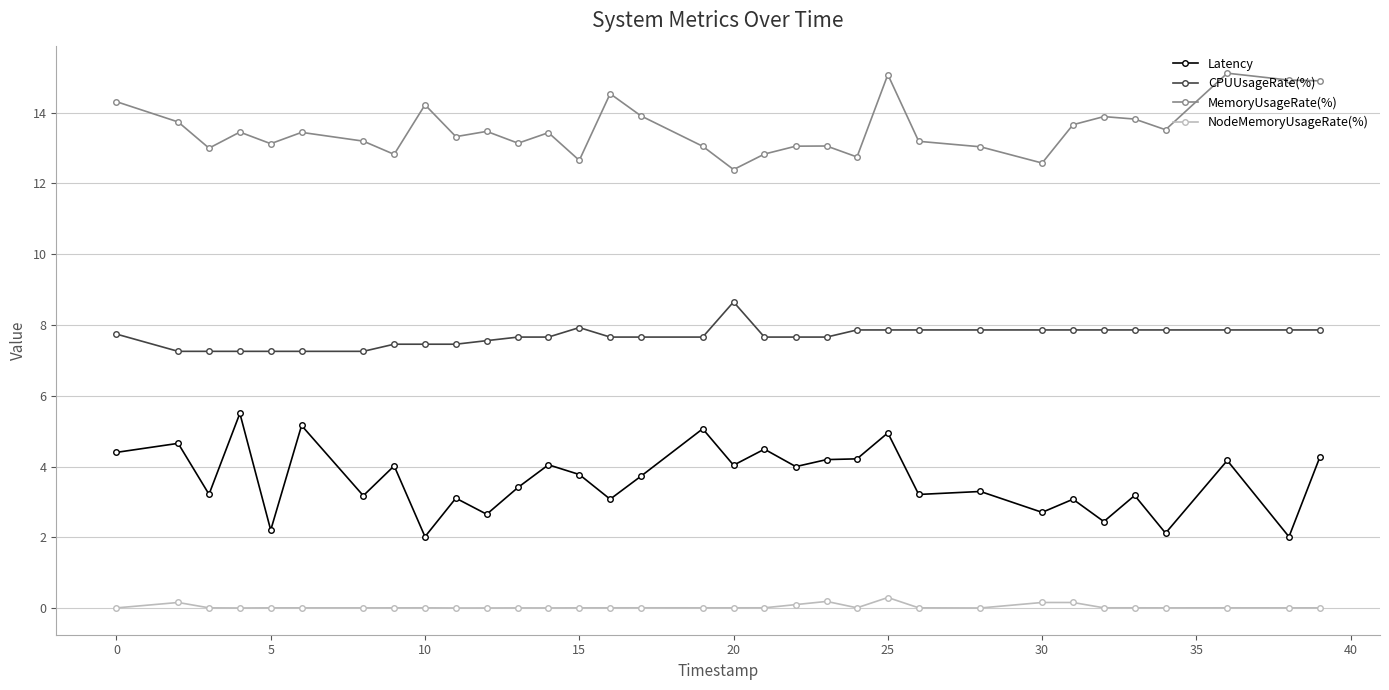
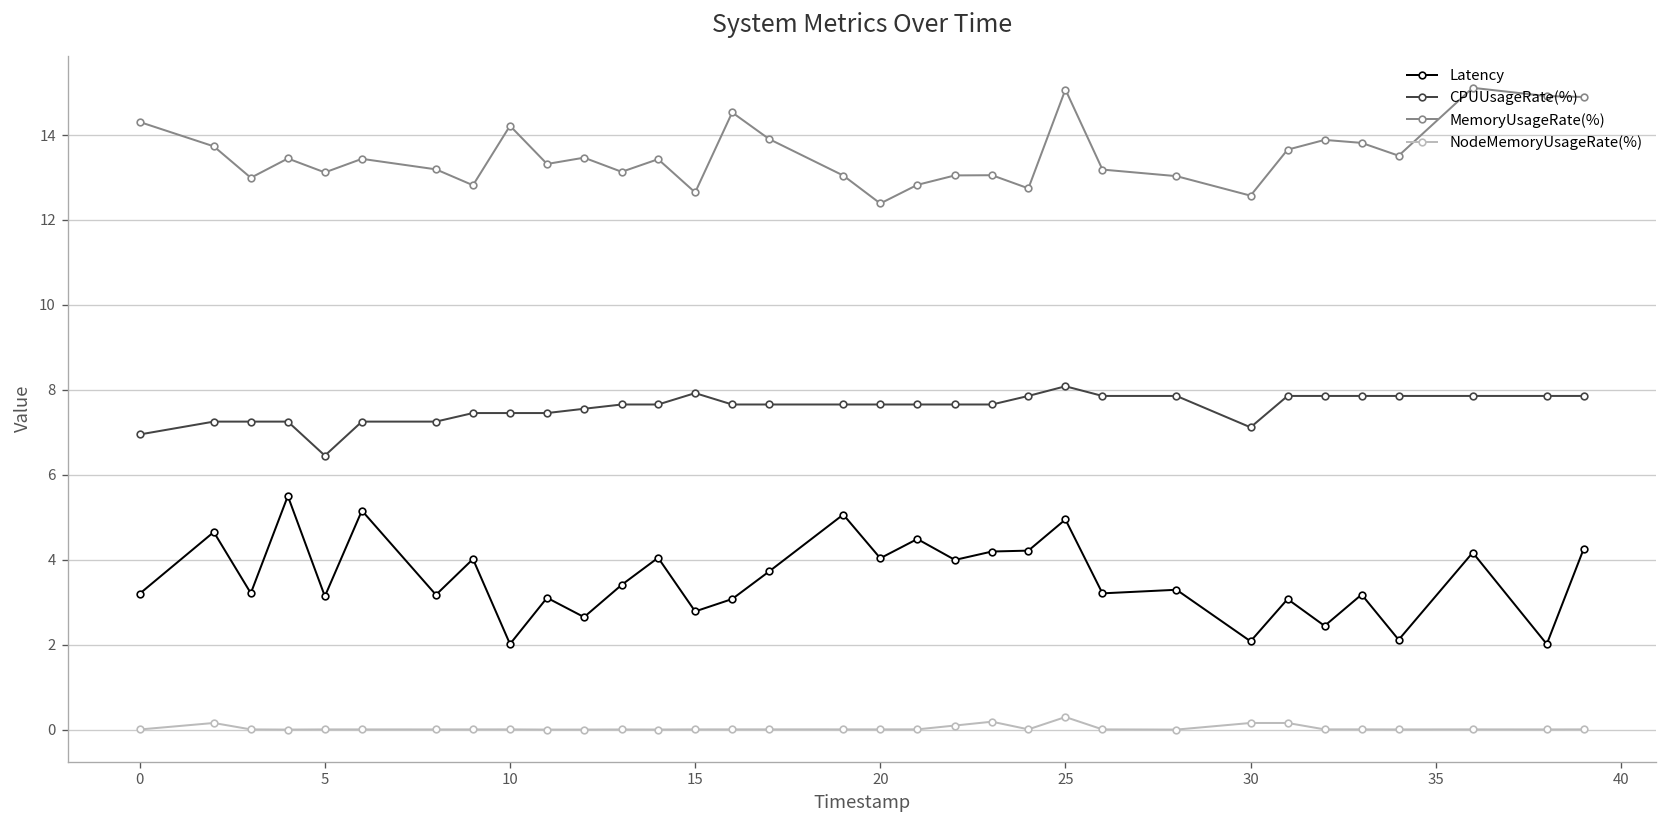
  {
    "Latency": {
-     "0": 4.4,
-     "5": 2.2,
+     "0": 3.2,
+     "5": 3.1,
      "10": 2.0,
-     "15": 3.8,
+     "15": 2.8,
      "20": 4.0,
      "25": 5.0,
-     "30": 2.7
+     "30": 2.1
    },
    "CPUUsageRate(%)": {
-     "0": 7.7,
-     "5": 7.3,
+     "0": 7.0,
+     "5": 6.5,
      "10": 7.5,
      "15": 7.9,
-     "20": 8.6,
-     "25": 7.9,
-     "30": 7.9
+     "20": 7.7,
+     "25": 8.1,
+     "30": 7.1
    },
    "MemoryUsageRate(%)": {
      "0": 14.3,
      "5": 13.1,
      "10": 14.2,
      "15": 12.6,
      "20": 12.4,
      "25": 15.1,
      "30": 12.6
    },
    "NodeMemoryUsageRate(%)": {
      "0": 0.0,
      "5": 0.0,
      "10": 0.0,
      "15": 0.0,
      "20": 0.0,
      "25": 0.3,
      "30": 0.2
    }
  }
